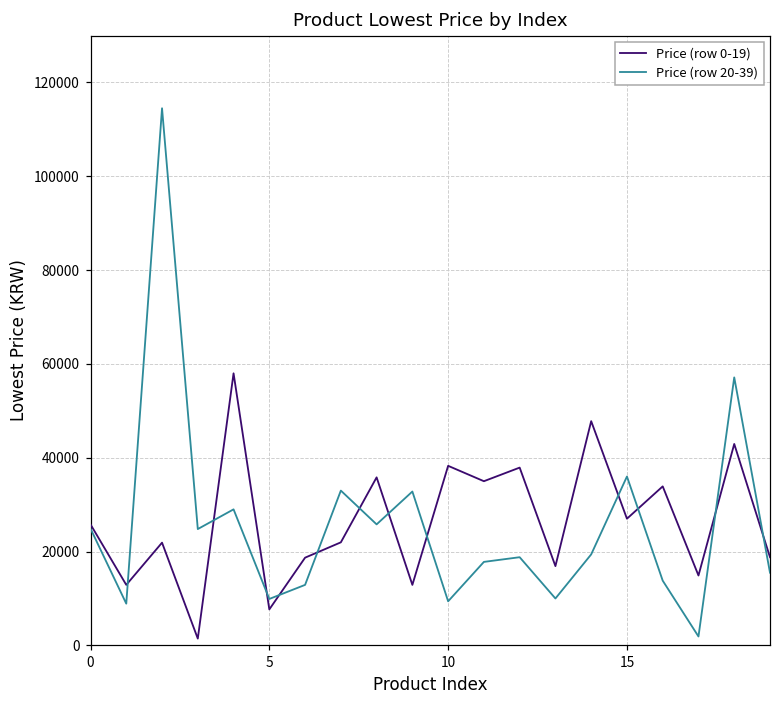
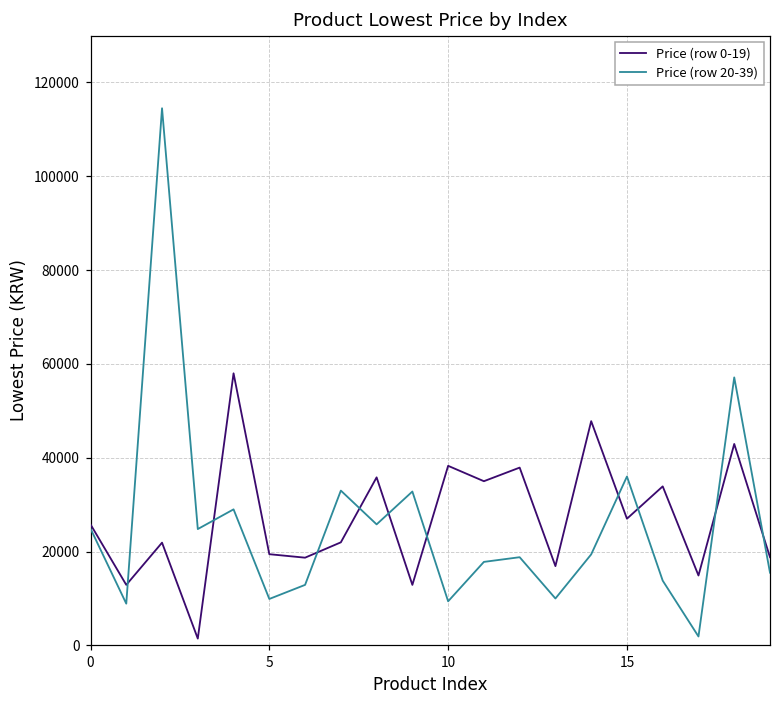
  {
    "Price (row 0-19)": {
      "0": 26000,
-     "5": 8000,
+     "5": 19000,
      "10": 38000,
      "15": 27000
    },
    "Price (row 20-39)": {
      "0": 25000,
      "5": 10000,
      "10": 9000,
      "15": 36000
    }
  }
